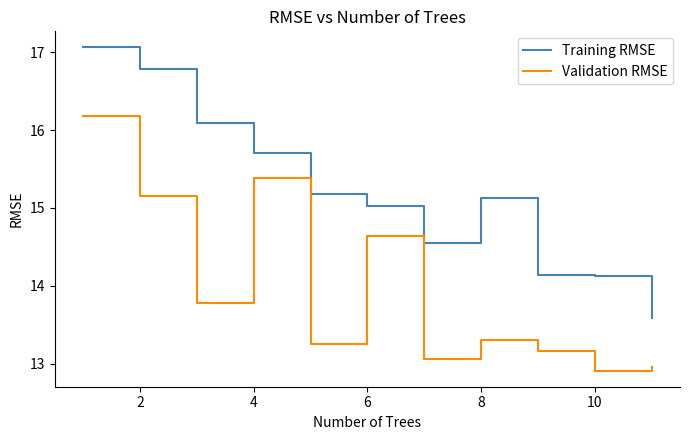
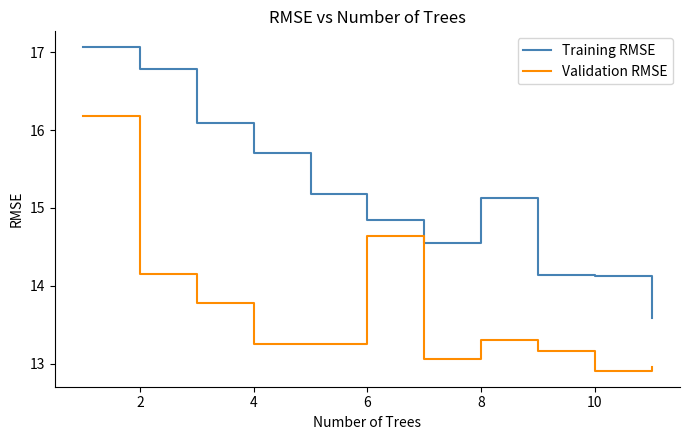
  {
    "Training RMSE": {
      "2": 16.8,
      "4": 15.7,
-     "6": 15.0,
+     "6": 14.8,
      "8": 15.1,
      "10": 14.1
    },
    "Validation RMSE": {
-     "2": 15.2,
-     "4": 15.4,
+     "2": 14.2,
+     "4": 13.3,
      "6": 14.6,
      "8": 13.3,
      "10": 12.9
    }
  }
